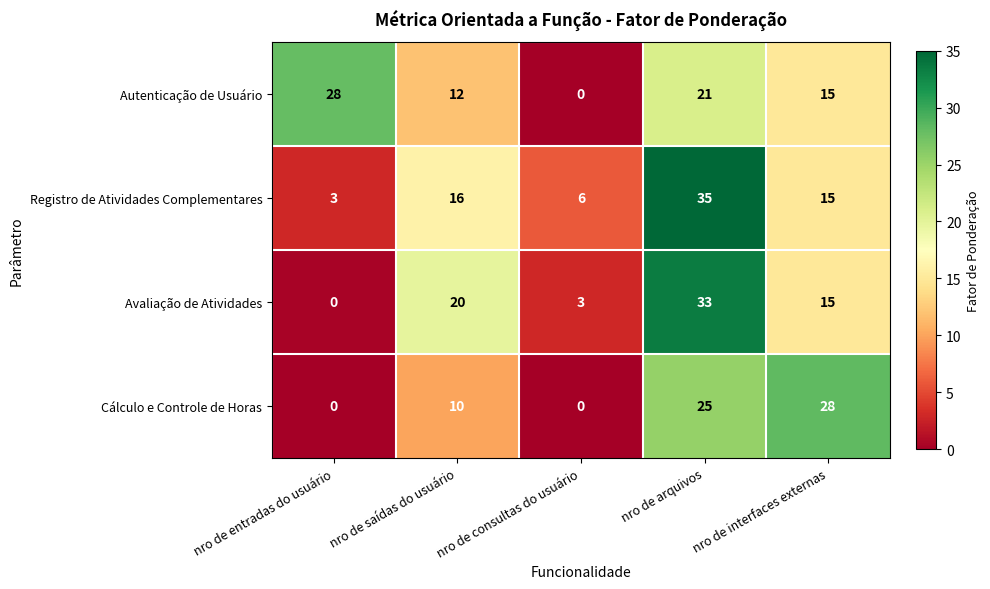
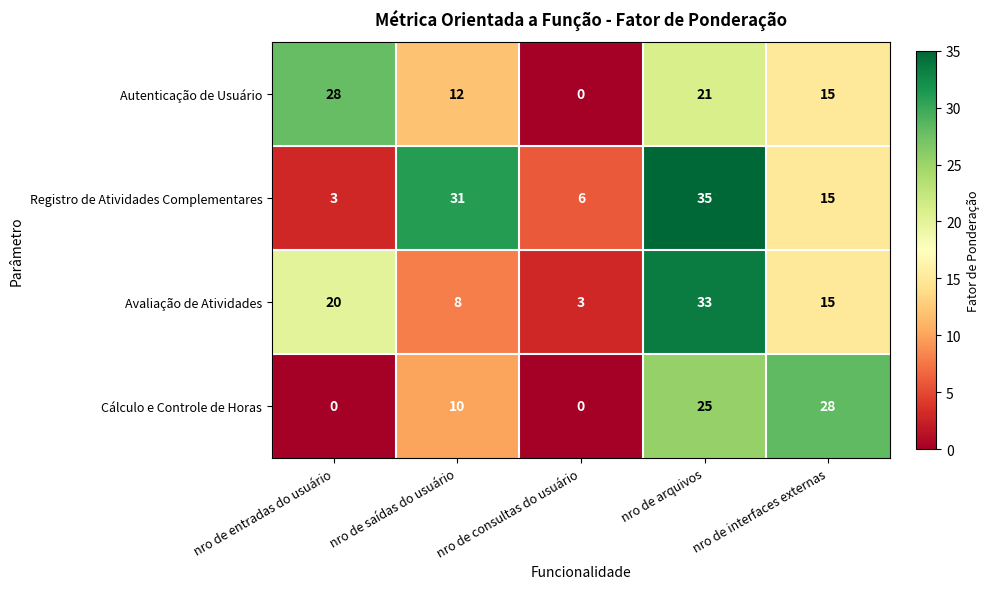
  {
    "Autenticação de Usuário": {
      "nro de entradas do usuário": 28,
      "nro de saídas do usuário": 12,
      "nro de consultas do usuário": 0,
      "nro de arquivos": 21,
      "nro de interfaces externas": 15
    },
    "Registro de Atividades Complementares": {
      "nro de entradas do usuário": 3,
-     "nro de saídas do usuário": 16,
+     "nro de saídas do usuário": 31,
      "nro de consultas do usuário": 6,
      "nro de arquivos": 35,
      "nro de interfaces externas": 15
    },
    "Avaliação de Atividades": {
-     "nro de entradas do usuário": 0,
-     "nro de saídas do usuário": 20,
+     "nro de entradas do usuário": 20,
+     "nro de saídas do usuário": 8,
      "nro de consultas do usuário": 3,
      "nro de arquivos": 33,
      "nro de interfaces externas": 15
    },
    "Cálculo e Controle de Horas": {
      "nro de entradas do usuário": 0,
      "nro de saídas do usuário": 10,
      "nro de consultas do usuário": 0,
      "nro de arquivos": 25,
      "nro de interfaces externas": 28
    }
  }
